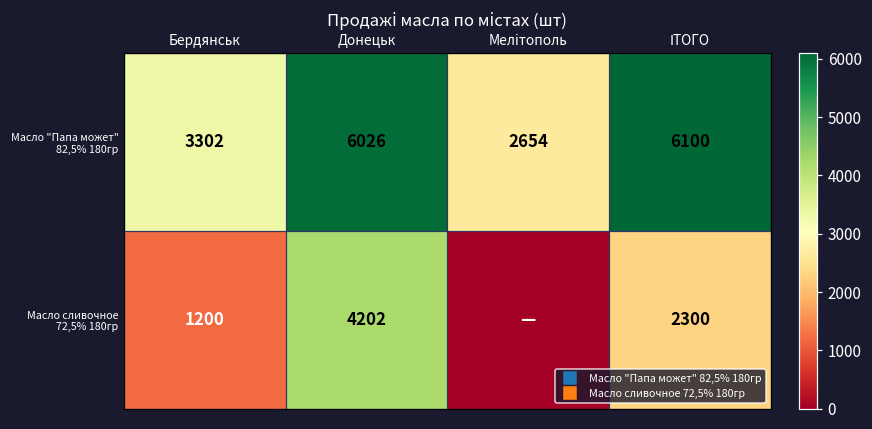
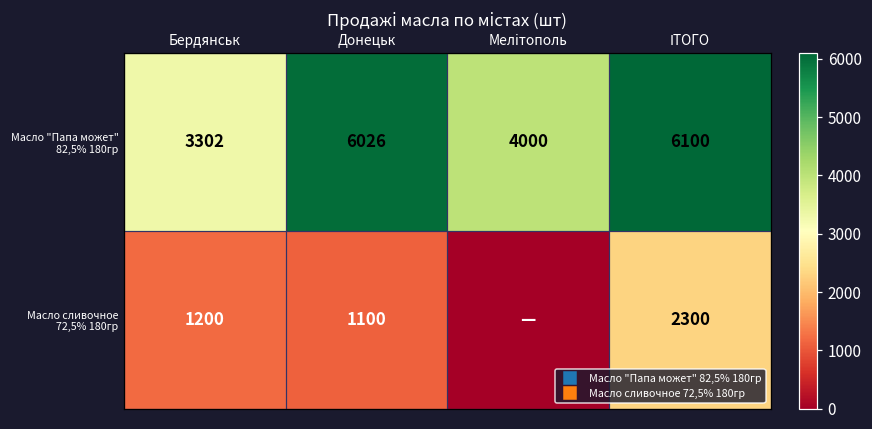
  {
    "Масло \"Папа может\" 82,5% 180гр": {
      "Бердянськ": 3302,
      "Донецьк": 6026,
-     "Мелітополь": 2654,
+     "Мелітополь": 4000,
      "ІТОГО": 6100
    },
    "Масло сливочное 72,5% 180гр": {
      "Бердянськ": 1200,
-     "Донецьк": 4202,
+     "Донецьк": 1100,
      "ІТОГО": 2300
    }
  }
